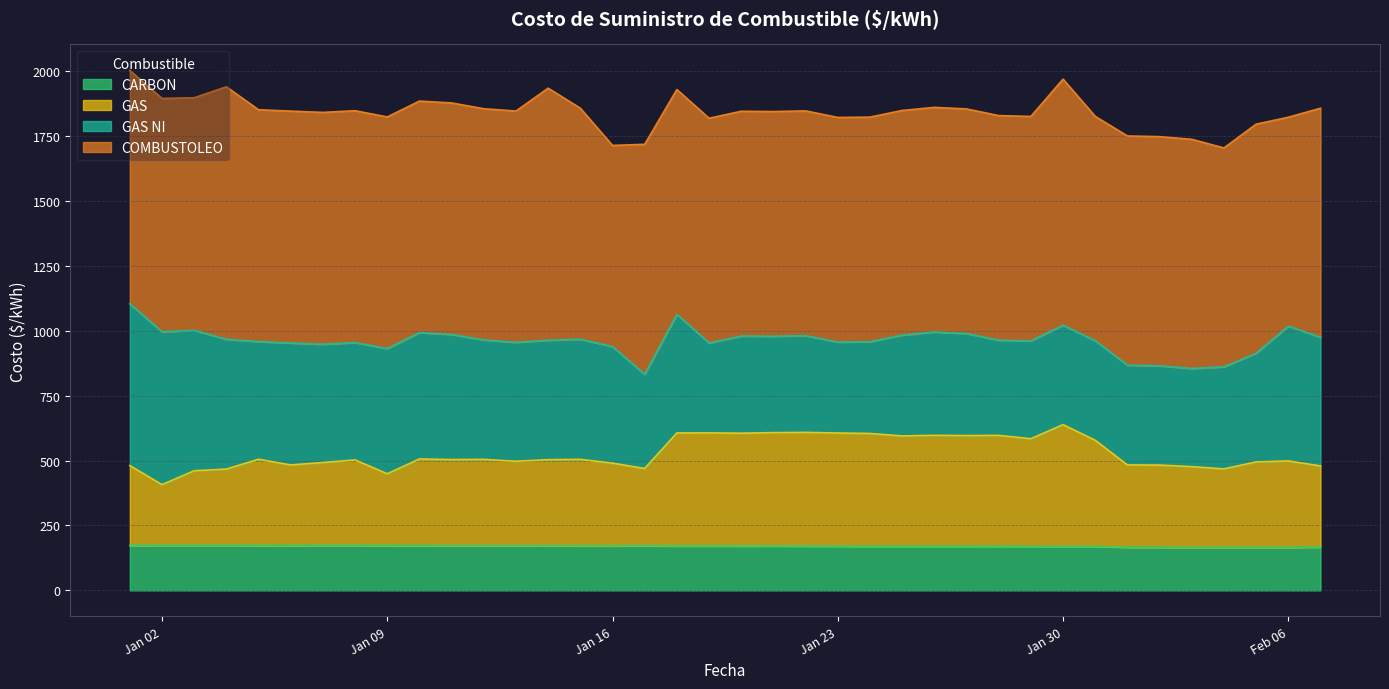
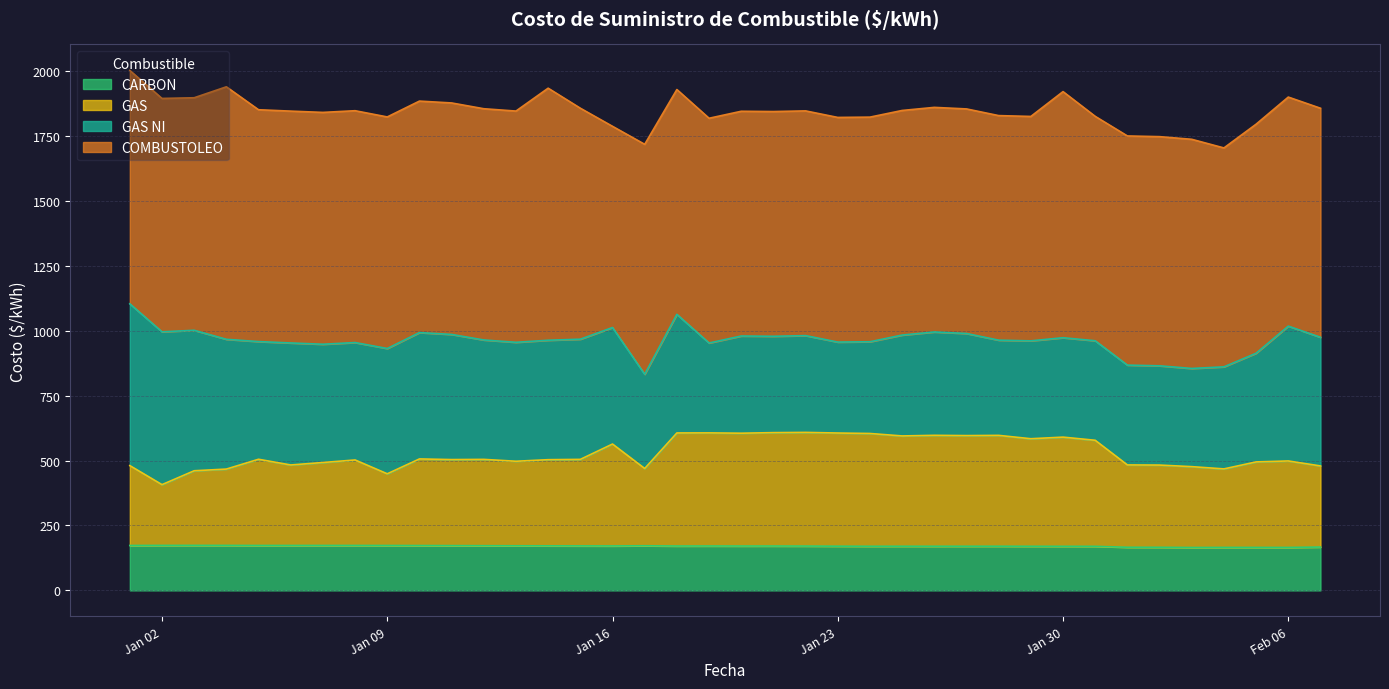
  {
    "GAS": {
      "Jan 02": 230,
      "Jan 09": 280,
-     "Jan 16": 320,
+     "Jan 16": 390,
      "Jan 23": 440,
-     "Jan 30": 470,
+     "Jan 30": 420,
      "Feb 06": 330
    },
    "COMBUSTOLEO": {
      "Jan 09": 890,
      "Jan 16": 770,
      "Jan 23": 870,
      "Jan 30": 950,
-     "Feb 06": 800
+     "Feb 06": 880
    }
  }
